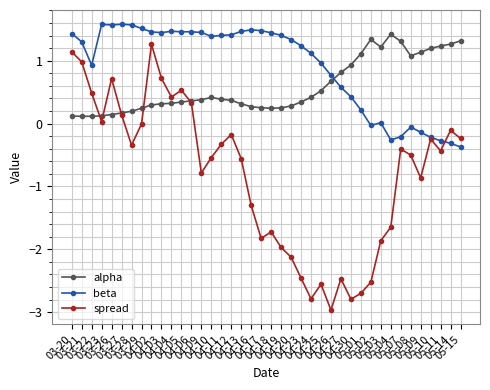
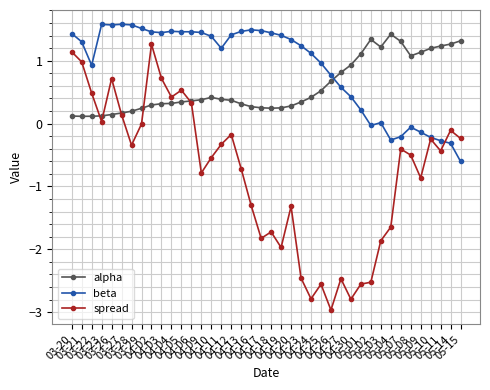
  {
    "alpha": {
      "03-20": 0.1,
      "03-21": 0.1,
      "03-22": 0.1,
      "03-23": 0.1,
      "03-26": 0.1,
      "03-28": 0.2,
      "03-29": 0.2,
      "04-02": 0.3,
      "04-03": 0.3,
      "04-04": 0.3,
      "04-05": 0.3,
      "04-09": 0.4,
      "04-10": 0.4,
      "04-11": 0.4,
      "04-12": 0.4,
      "04-13": 0.3,
      "04-16": 0.3,
      "04-17": 0.3,
      "04-18": 0.2,
      "04-19": 0.2,
      "04-20": 0.3,
      "04-23": 0.3,
      "04-24": 0.4,
      "04-25": 0.5,
      "04-26": 0.7,
      "04-27": 0.8,
      "04-30": 0.9,
      "05-01": 1.1,
      "05-02": 1.3,
      "05-03": 1.2,
      "05-04": 1.4,
      "05-07": 1.3,
      "05-08": 1.1,
      "05-09": 1.1,
      "05-10": 1.2,
      "05-11": 1.2,
      "05-14": 1.3,
      "05-15": 1.3
    },
    "beta": {
      "03-20": 1.4,
      "03-21": 1.3,
      "03-22": 0.9,
      "03-23": 1.6,
      "03-26": 1.6,
      "03-27": 1.6,
      "03-28": 1.6,
      "03-29": 1.5,
      "04-02": 1.5,
      "04-03": 1.4,
      "04-04": 1.5,
      "04-05": 1.5,
      "04-06": 1.5,
      "04-09": 1.4,
      "04-10": 1.4,
-     "04-11": 1.4,
+     "04-11": 1.2,
      "04-12": 1.4,
      "04-13": 1.5,
      "04-16": 1.5,
      "04-17": 1.5,
      "04-18": 1.4,
      "04-19": 1.4,
      "04-20": 1.3,
      "04-23": 1.2,
      "04-24": 1.1,
      "04-25": 1.0,
      "04-26": 0.8,
      "04-27": 0.6,
      "04-30": 0.4,
      "05-01": 0.2,
      "05-02": 0.0,
      "05-03": 0.0,
      "05-04": -0.3,
      "05-07": -0.2,
      "05-08": -0.1,
      "05-09": -0.1,
      "05-11": -0.3,
      "05-14": -0.3,
-     "05-15": -0.4
+     "05-15": -0.6
    },
    "spread": {
      "03-20": 1.1,
      "03-21": 1.0,
      "03-22": 0.5,
      "03-23": 0.0,
      "03-26": 0.7,
      "03-28": -0.3,
      "03-29": 0.0,
      "04-02": 1.3,
      "04-03": 0.7,
      "04-04": 0.4,
      "04-05": 0.5,
      "04-09": -0.8,
      "04-10": -0.5,
      "04-11": -0.3,
      "04-12": -0.2,
-     "04-13": -0.6,
+     "04-13": -0.7,
      "04-16": -1.3,
      "04-17": -1.8,
      "04-18": -1.7,
      "04-19": -2.0,
-     "04-20": -2.1,
+     "04-20": -1.3,
      "04-23": -2.5,
      "04-24": -2.8,
      "04-25": -2.6,
      "04-26": -3.0,
      "04-27": -2.5,
      "04-30": -2.8,
-     "05-01": -2.7,
+     "05-01": -2.6,
      "05-02": -2.5,
      "05-03": -1.9,
      "05-04": -1.6,
      "05-07": -0.4,
      "05-08": -0.5,
      "05-09": -0.9,
      "05-11": -0.4,
      "05-14": -0.1,
      "05-15": -0.2
    }
  }
